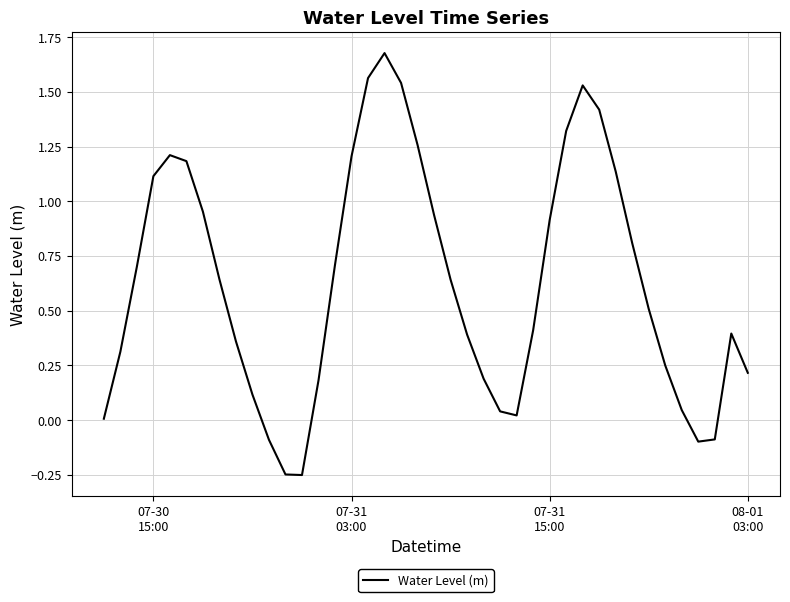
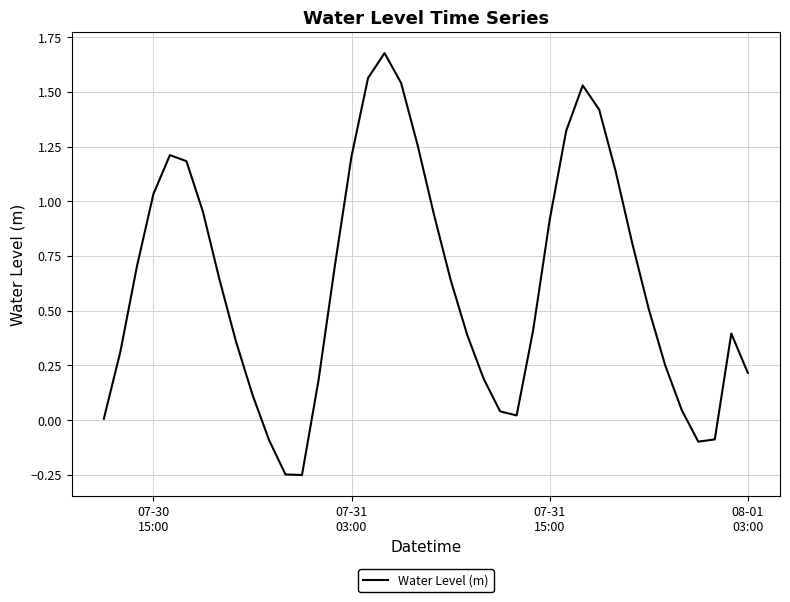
  {
-   "07-30 15:00": 1.12,
+   "07-30 15:00": 1.03,
    "07-31 03:00": 1.21,
    "07-31 15:00": 0.92,
    "08-01 03:00": 0.22
  }
